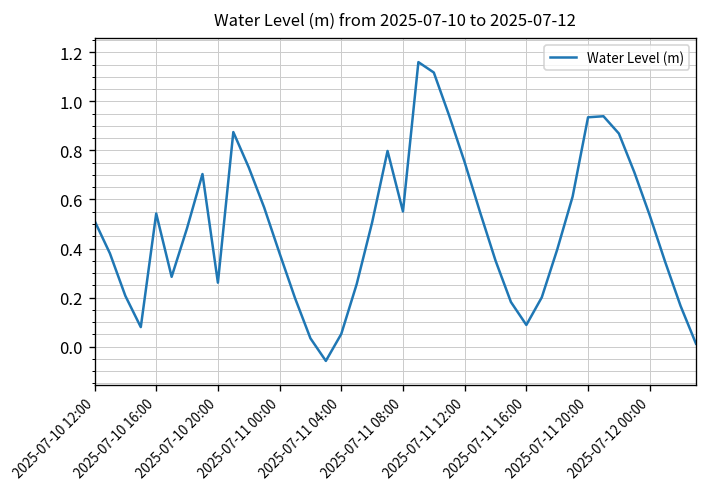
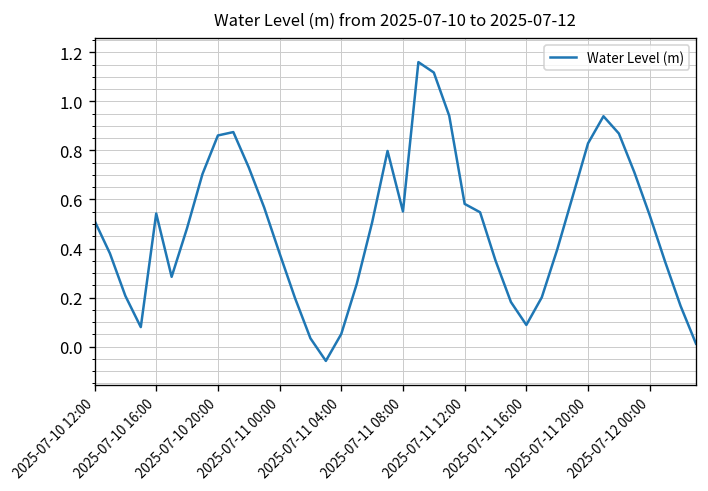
  {
    "2025-07-10 12:00": 0.51,
    "2025-07-10 16:00": 0.54,
-   "2025-07-10 20:00": 0.26,
+   "2025-07-10 20:00": 0.86,
    "2025-07-11 00:00": 0.38,
    "2025-07-11 04:00": 0.05,
    "2025-07-11 08:00": 0.55,
-   "2025-07-11 12:00": 0.75,
+   "2025-07-11 12:00": 0.58,
    "2025-07-11 16:00": 0.09,
-   "2025-07-11 20:00": 0.94,
+   "2025-07-11 20:00": 0.83,
    "2025-07-12 00:00": 0.54
  }
